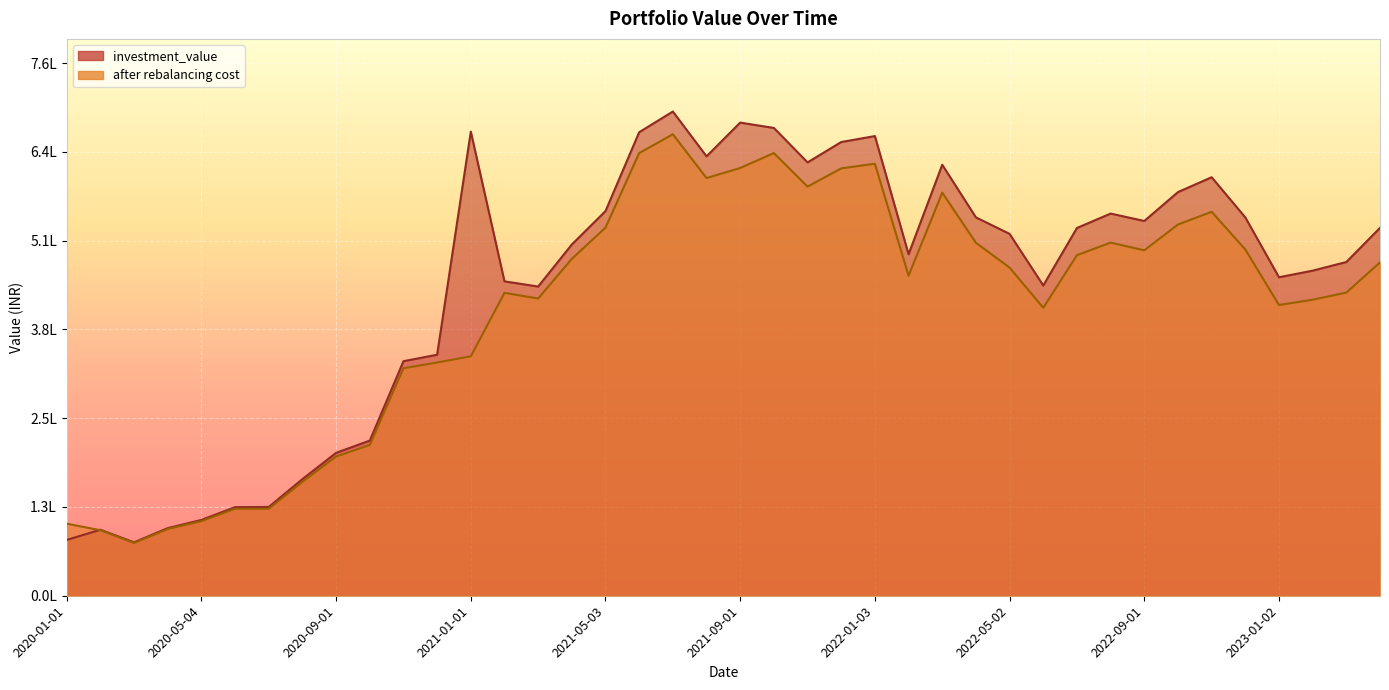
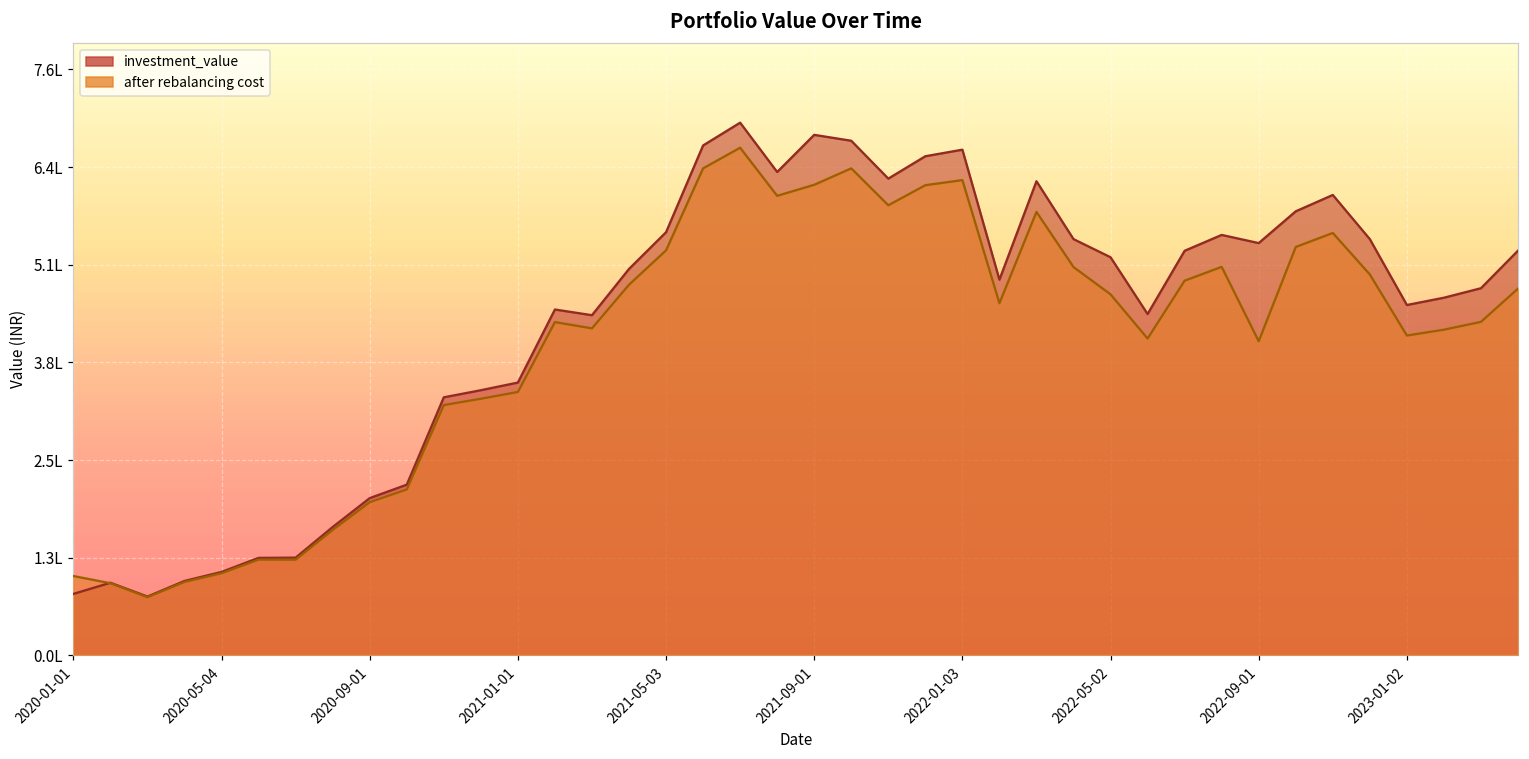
  {
    "investment_value": {
      "2020-01-01": "0.8L",
      "2020-09-01": "2.0L",
-     "2021-01-01": "6.6L",
+     "2021-01-01": "3.5L",
      "2021-05-03": "5.5L",
      "2021-09-01": "6.8L",
      "2022-01-03": "6.6L",
      "2022-05-02": "5.2L",
      "2022-09-01": "5.3L",
      "2023-01-02": "4.5L"
    },
    "after rebalancing cost": {
      "2020-01-01": "1.0L",
      "2020-09-01": "2.0L",
      "2021-01-01": "3.4L",
      "2021-05-03": "5.3L",
      "2021-09-01": "6.1L",
      "2022-01-03": "6.2L",
      "2022-05-02": "4.7L",
-     "2022-09-01": "4.9L",
+     "2022-09-01": "4.1L",
      "2023-01-02": "4.1L"
    }
  }
